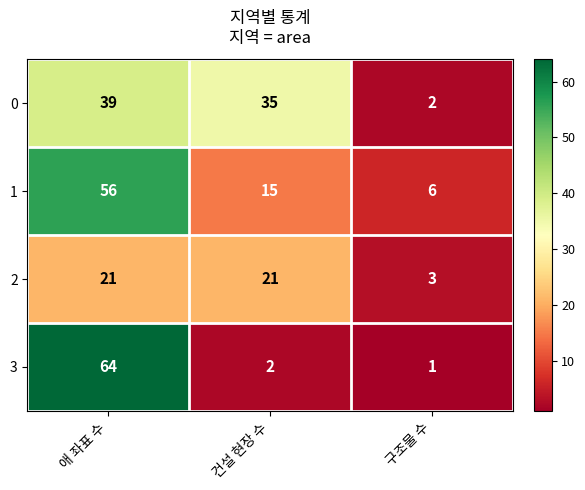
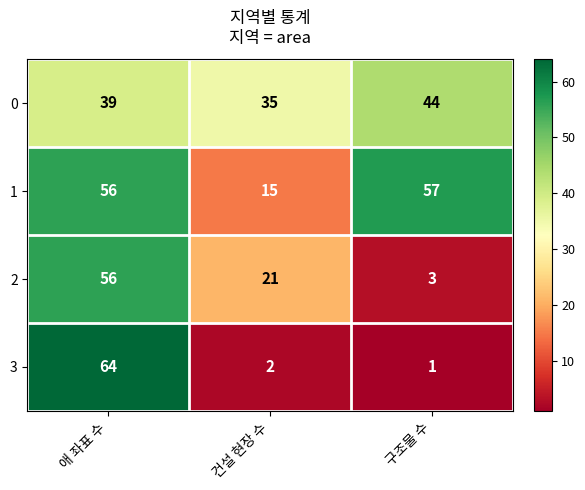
  {
    "0": {
      "애 좌표 수": 39,
      "건설 현장 수": 35,
-     "구조물 수": 2
+     "구조물 수": 44
    },
    "1": {
      "애 좌표 수": 56,
      "건설 현장 수": 15,
-     "구조물 수": 6
+     "구조물 수": 57
    },
    "2": {
-     "애 좌표 수": 21,
+     "애 좌표 수": 56,
      "건설 현장 수": 21,
      "구조물 수": 3
    },
    "3": {
      "애 좌표 수": 64,
      "건설 현장 수": 2,
      "구조물 수": 1
    }
  }
